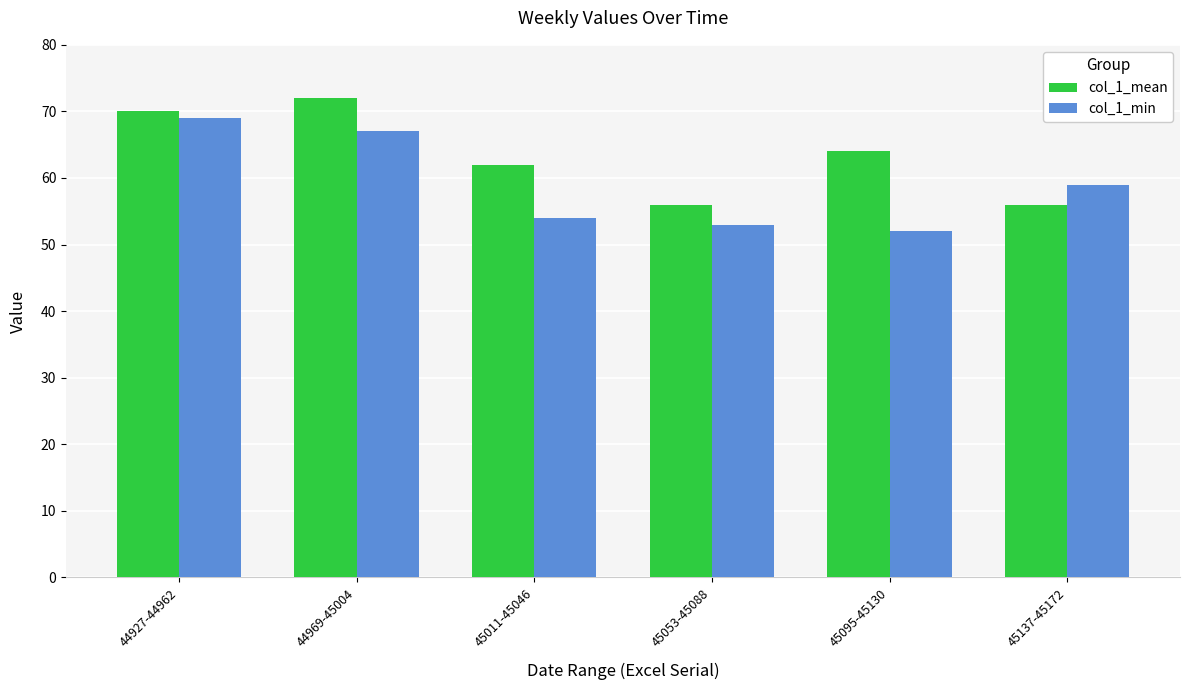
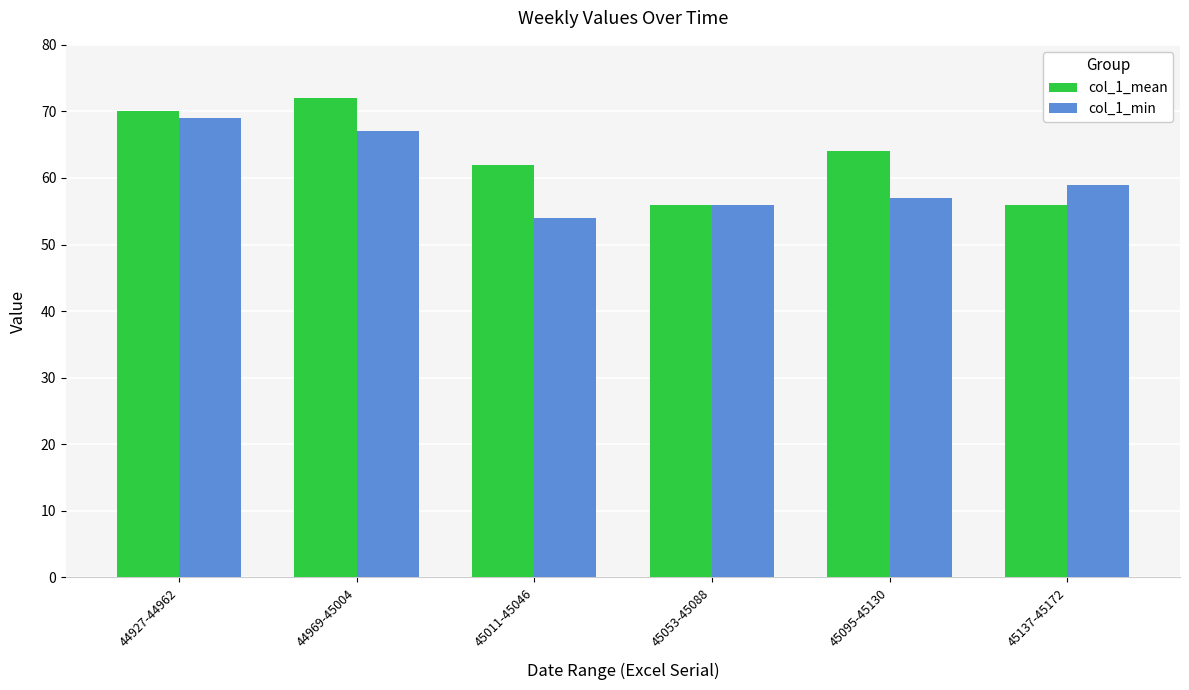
  {
    "col_1_mean": {
      "44927-44962": 70,
      "44969-45004": 72,
      "45011-45046": 62,
      "45053-45088": 56,
      "45095-45130": 64,
      "45137-45172": 56
    },
    "col_1_min": {
      "44927-44962": 69,
      "44969-45004": 67,
      "45011-45046": 54,
-     "45053-45088": 53,
-     "45095-45130": 52,
+     "45053-45088": 56,
+     "45095-45130": 57,
      "45137-45172": 59
    }
  }
